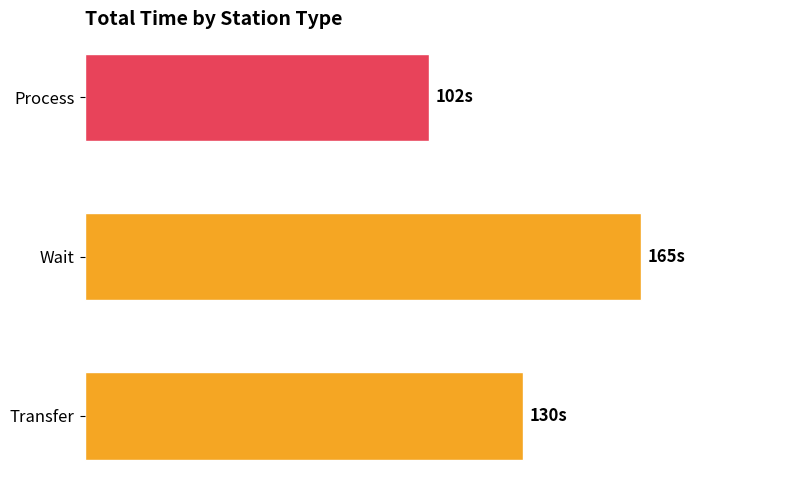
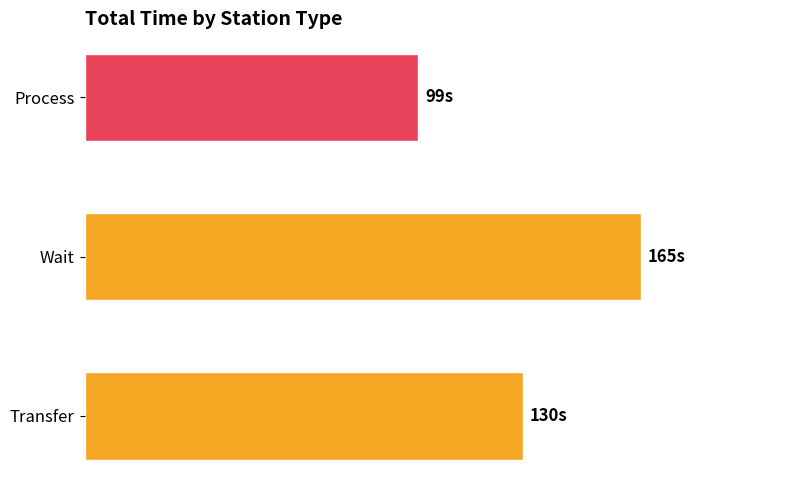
  {
-   "Process": "102s",
+   "Process": "99s",
    "Wait": "165s",
    "Transfer": "130s"
  }
